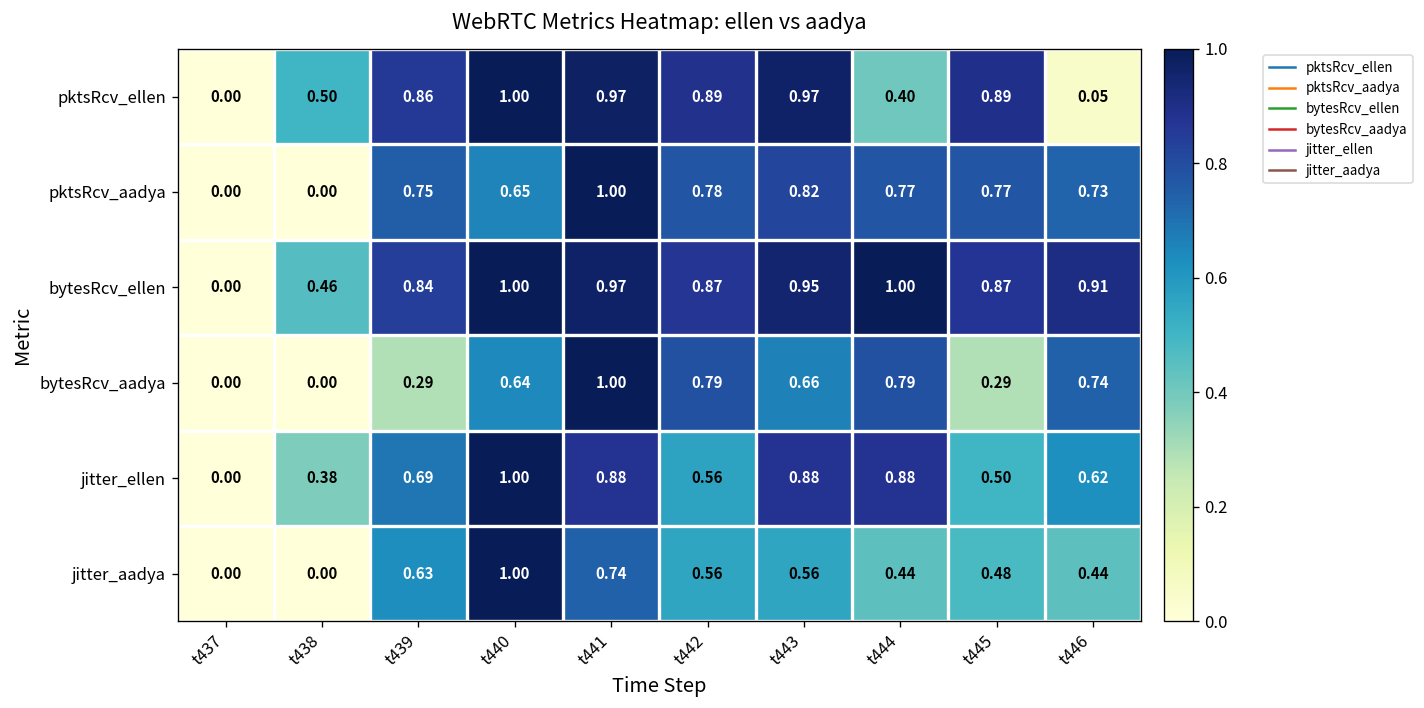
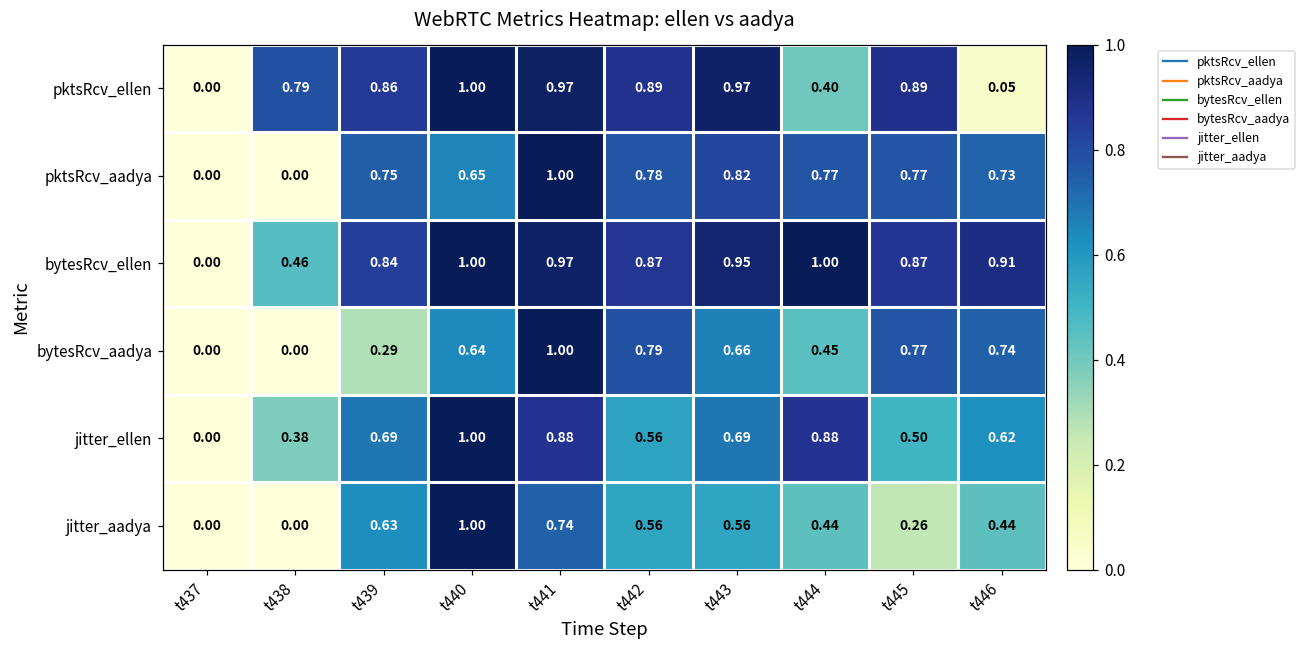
  {
    "pktsRcv_ellen": {
      "t437": 0.00,
-     "t438": 0.50,
+     "t438": 0.79,
      "t439": 0.86,
      "t440": 1.00,
      "t441": 0.97,
      "t442": 0.89,
      "t443": 0.97,
      "t444": 0.40,
      "t445": 0.89,
      "t446": 0.05
    },
    "pktsRcv_aadya": {
      "t437": 0.00,
      "t438": 0.00,
      "t439": 0.75,
      "t440": 0.65,
      "t441": 1.00,
      "t442": 0.78,
      "t443": 0.82,
      "t444": 0.77,
      "t445": 0.77,
      "t446": 0.73
    },
    "bytesRcv_ellen": {
      "t437": 0.00,
      "t438": 0.46,
      "t439": 0.84,
      "t440": 1.00,
      "t441": 0.97,
      "t442": 0.87,
      "t443": 0.95,
      "t444": 1.00,
      "t445": 0.87,
      "t446": 0.91
    },
    "bytesRcv_aadya": {
      "t437": 0.00,
      "t438": 0.00,
      "t439": 0.29,
      "t440": 0.64,
      "t441": 1.00,
      "t442": 0.79,
      "t443": 0.66,
-     "t444": 0.79,
-     "t445": 0.29,
+     "t444": 0.45,
+     "t445": 0.77,
      "t446": 0.74
    },
    "jitter_ellen": {
      "t437": 0.00,
      "t438": 0.38,
      "t439": 0.69,
      "t440": 1.00,
      "t441": 0.88,
      "t442": 0.56,
-     "t443": 0.88,
+     "t443": 0.69,
      "t444": 0.88,
      "t445": 0.50,
      "t446": 0.62
    },
    "jitter_aadya": {
      "t437": 0.00,
      "t438": 0.00,
      "t439": 0.63,
      "t440": 1.00,
      "t441": 0.74,
      "t442": 0.56,
      "t443": 0.56,
      "t444": 0.44,
-     "t445": 0.48,
+     "t445": 0.26,
      "t446": 0.44
    }
  }
